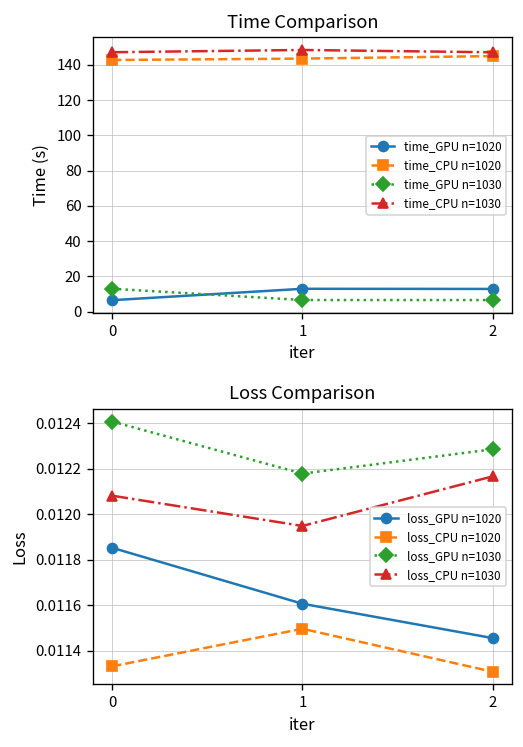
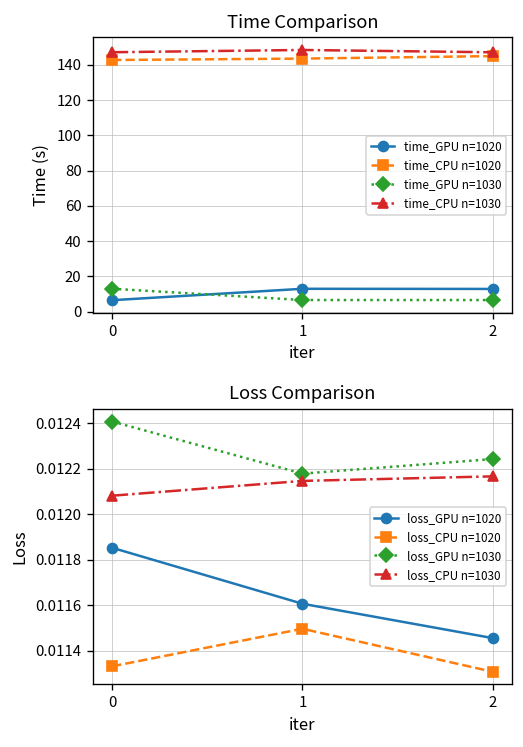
  {
    "Time Comparison": {
      "time_GPU n=1020": {
        "0": 7,
        "1": 13,
        "2": 13
      },
      "time_CPU n=1020": {
        "0": 143,
        "1": 143,
        "2": 145
      },
      "time_GPU n=1030": {
        "0": 13,
        "1": 7,
        "2": 7
      },
      "time_CPU n=1030": {
        "0": 147,
        "1": 148,
        "2": 147
      }
    },
    "Loss Comparison": {
      "loss_GPU n=1020": {
        "0": 0.01185,
        "1": 0.01161,
        "2": 0.01146
      },
      "loss_CPU n=1020": {
        "0": 0.01133,
        "1": 0.01150,
        "2": 0.01131
      },
      "loss_GPU n=1030": {
        "0": 0.01241,
        "1": 0.01218,
-       "2": 0.01229
+       "2": 0.01224
      },
      "loss_CPU n=1030": {
        "0": 0.01208,
-       "1": 0.01195,
+       "1": 0.01215,
        "2": 0.01217
      }
    }
  }
